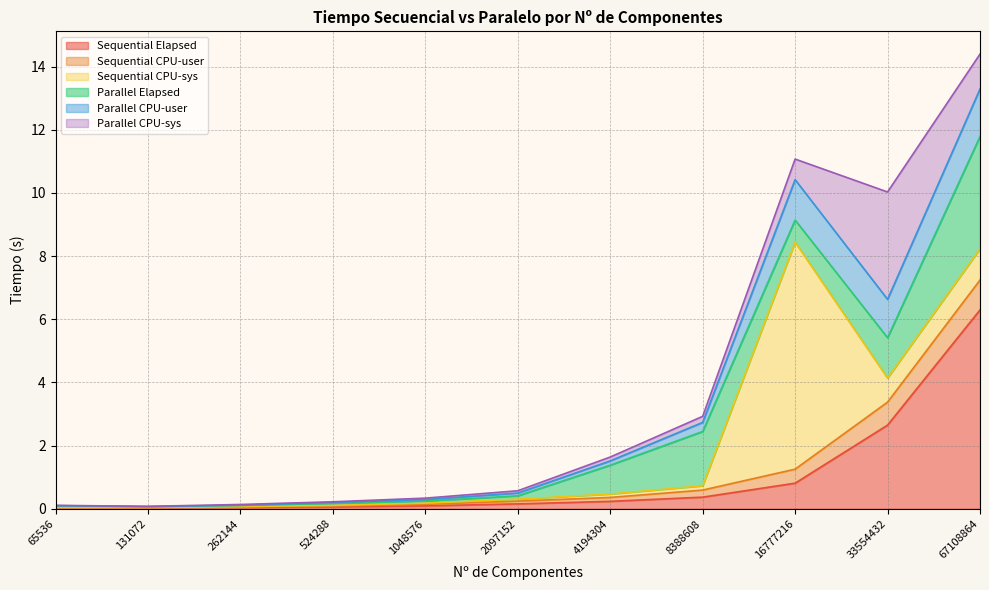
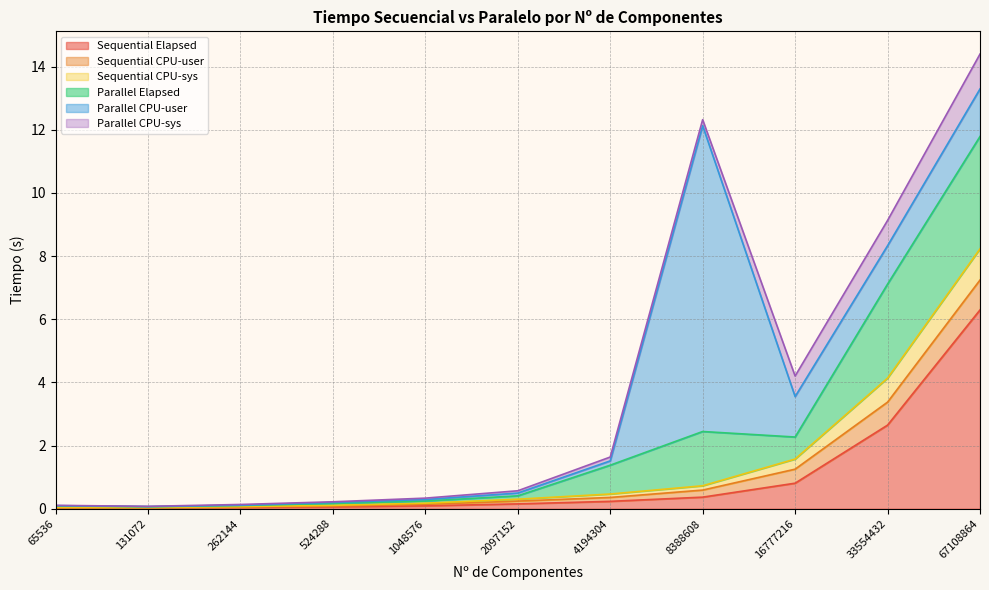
  {
    "Sequential CPU-sys": {
      "4194304": 0.1,
      "8388608": 0.1,
-     "16777216": 7.2,
+     "16777216": 0.3,
      "33554432": 0.8,
      "67108864": 1.0
    },
    "Parallel Elapsed": {
      "2097152": 0.1,
      "4194304": 0.9,
      "8388608": 1.7,
      "16777216": 0.7,
-     "33554432": 1.3,
+     "33554432": 3.0,
      "67108864": 3.6
    },
    "Parallel CPU-user": {
      "4194304": 0.1,
-     "8388608": 0.3,
+     "8388608": 9.7,
      "16777216": 1.3,
      "33554432": 1.2,
      "67108864": 1.5
    },
    "Parallel CPU-sys": {
      "4194304": 0.1,
      "8388608": 0.2,
      "16777216": 0.7,
-     "33554432": 3.4,
+     "33554432": 0.8,
      "67108864": 1.1
    }
  }
